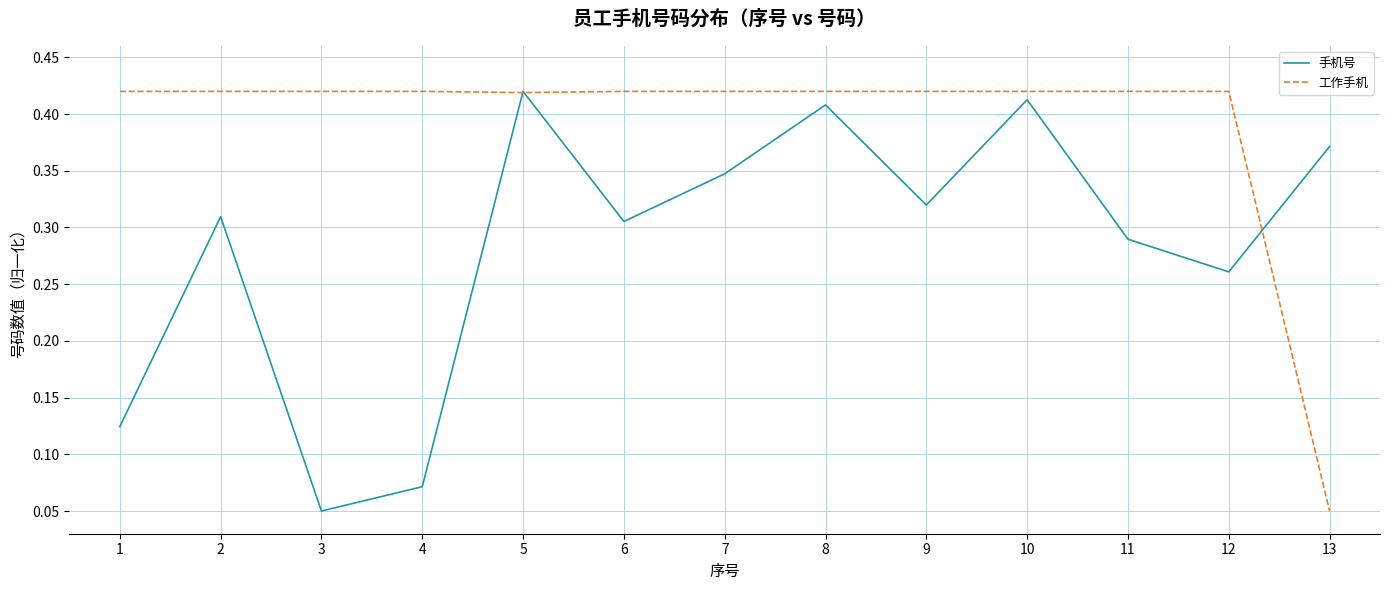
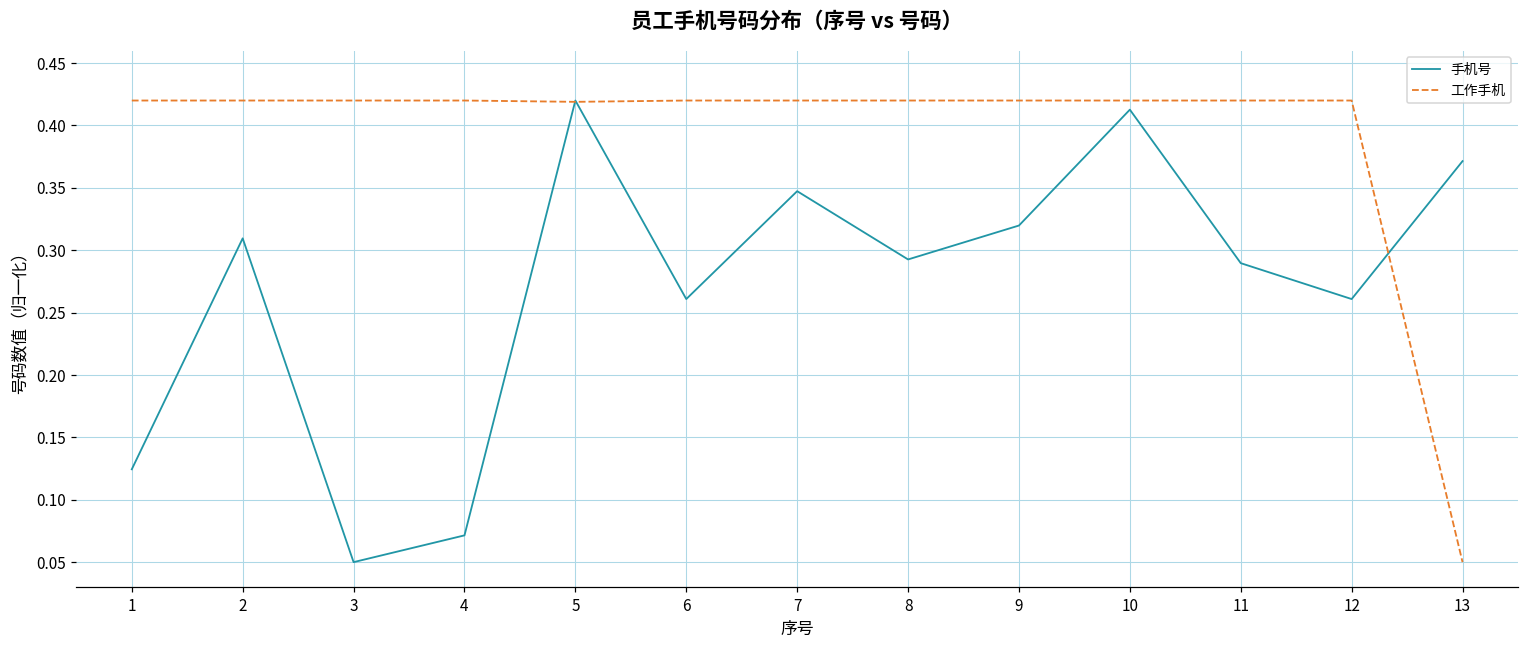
  {
    "手机号": {
      "1": 0.124,
      "2": 0.310,
      "3": 0.050,
      "4": 0.071,
-     "6": 0.305,
+     "6": 0.261,
      "7": 0.347,
-     "8": 0.408,
+     "8": 0.293,
      "9": 0.320,
      "10": 0.413,
      "11": 0.290,
      "12": 0.261,
      "13": 0.371
    },
    "工作手机": {
      "1": 0.420,
      "2": 0.420,
      "3": 0.420,
      "4": 0.420,
      "6": 0.420,
      "7": 0.420,
      "8": 0.420,
      "9": 0.420,
      "10": 0.420,
      "11": 0.420,
      "12": 0.420,
      "13": 0.050
    }
  }
